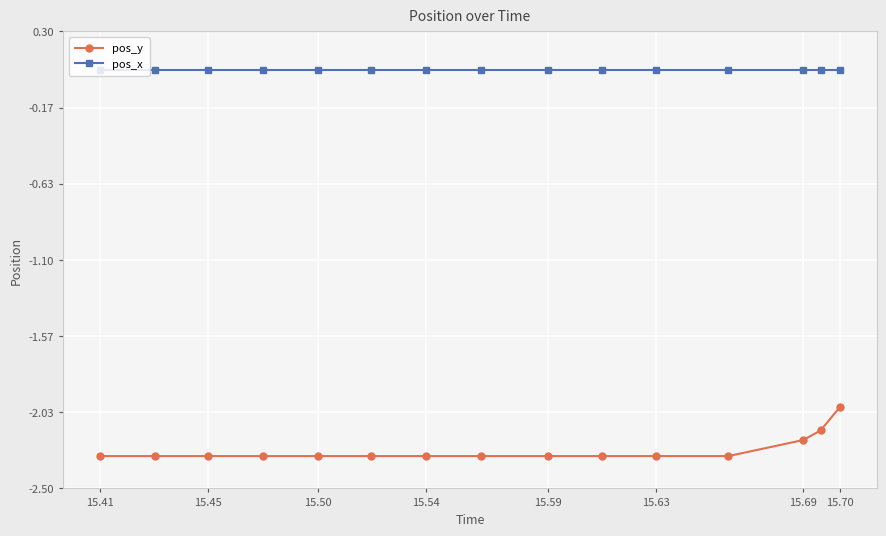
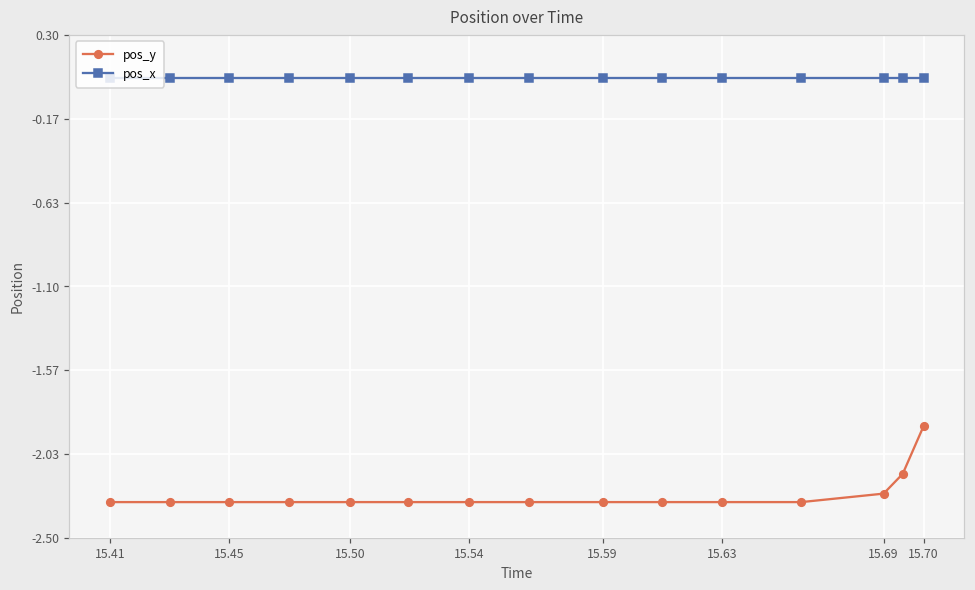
  {
    "pos_y": {
      "15.41": -2.30,
      "15.45": -2.30,
      "15.50": -2.30,
      "15.54": -2.30,
      "15.59": -2.30,
      "15.63": -2.30,
-     "15.69": -2.20,
-     "15.70": -2.00
+     "15.69": -2.25,
+     "15.70": -1.88
    },
    "pos_x": {
      "15.45": 0.06,
      "15.50": 0.06,
      "15.54": 0.06,
      "15.59": 0.06,
      "15.63": 0.06,
      "15.69": 0.06,
      "15.70": 0.06
    }
  }
